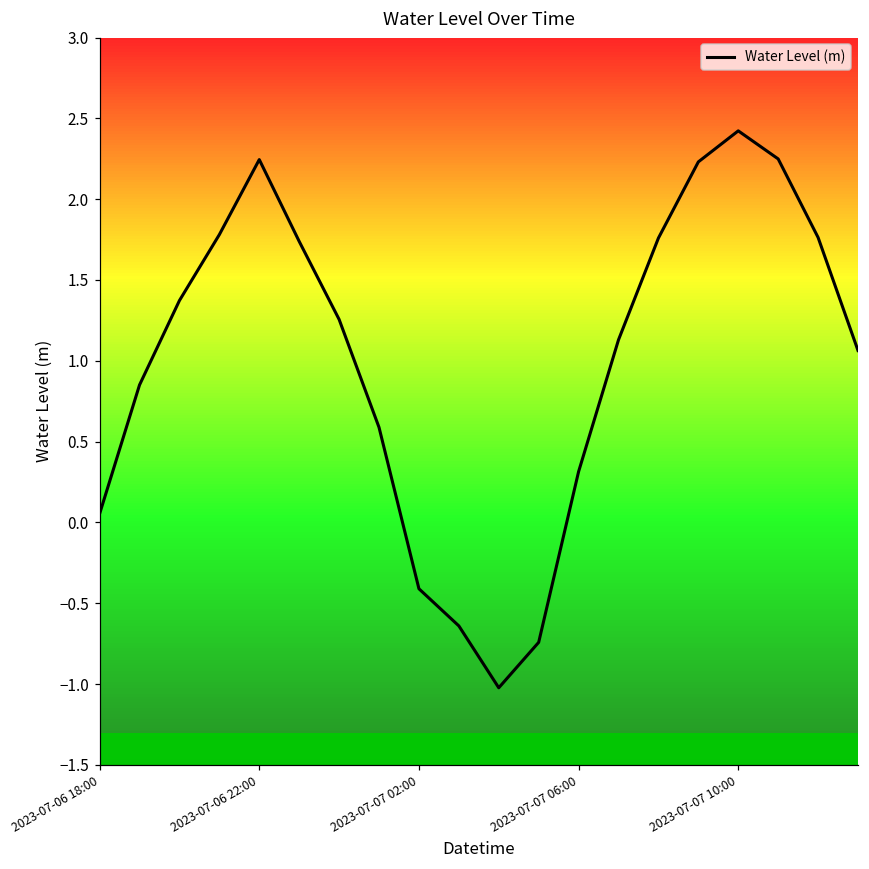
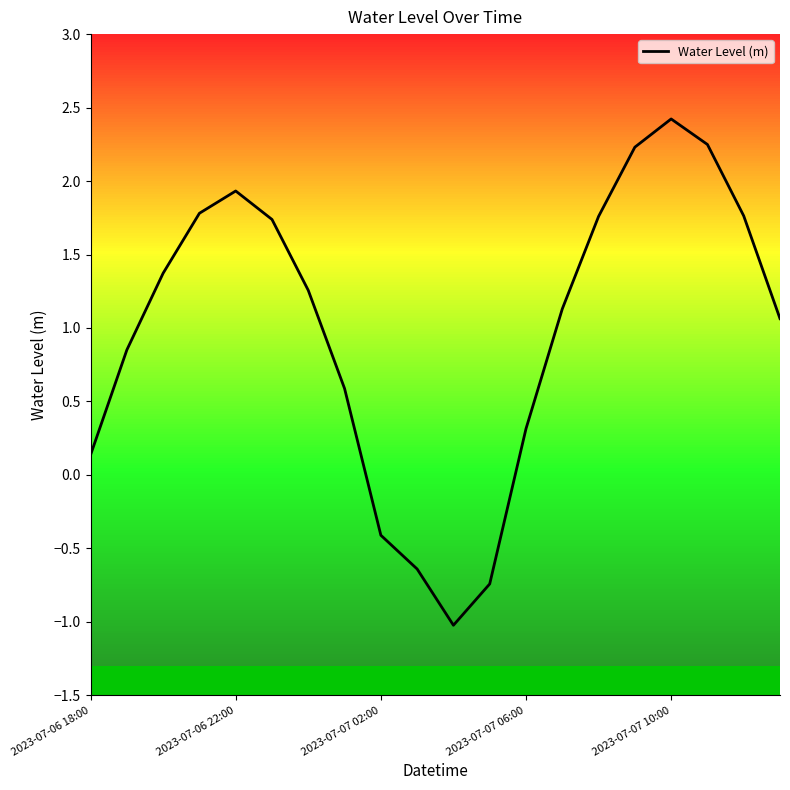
  {
-   "2023-07-06 18:00": 0.05,
-   "2023-07-06 22:00": 2.24,
+   "2023-07-06 18:00": 0.14,
+   "2023-07-06 22:00": 1.93,
    "2023-07-07 02:00": -0.41,
    "2023-07-07 06:00": 0.31,
    "2023-07-07 10:00": 2.42
  }
